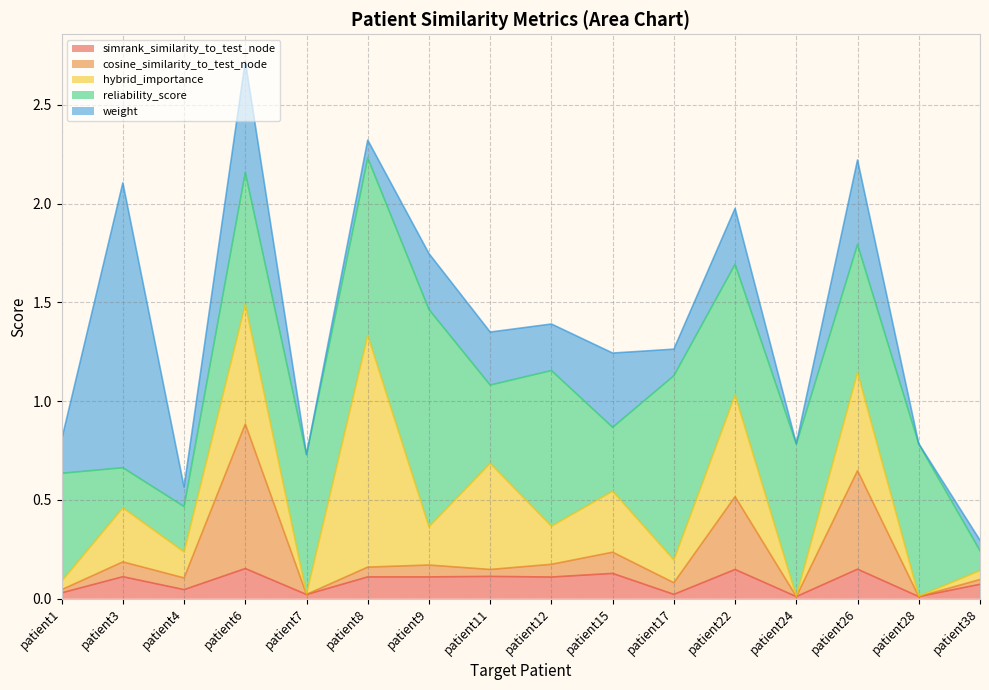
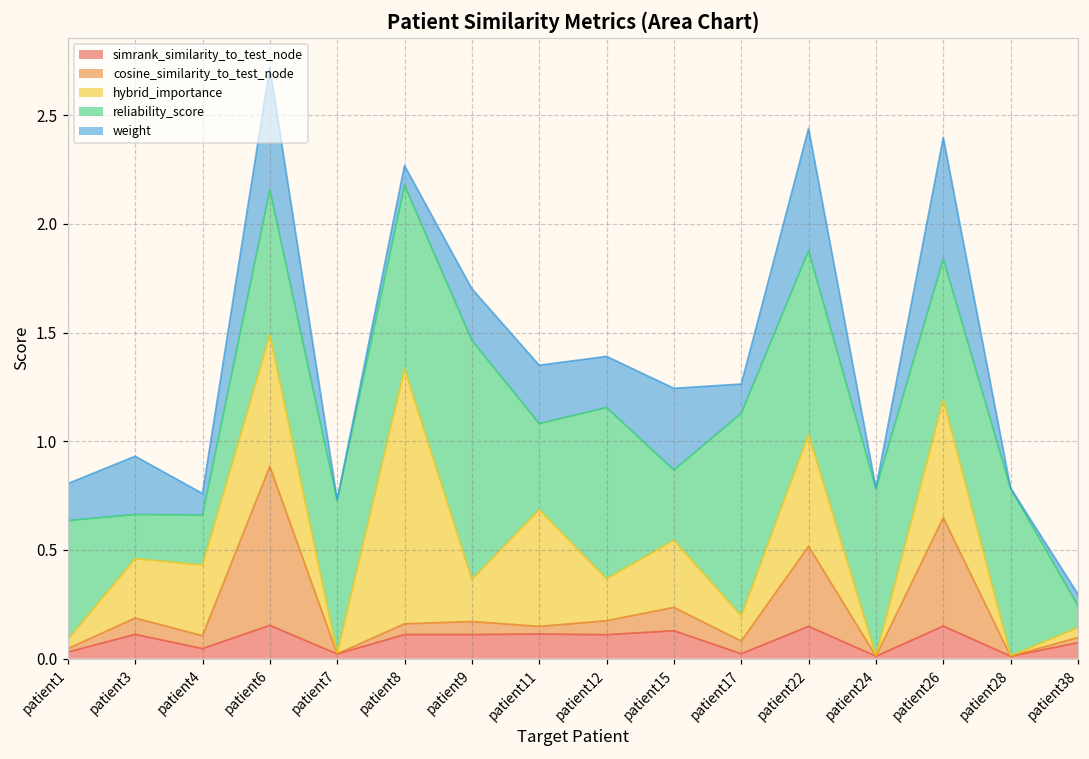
  {
    "hybrid_importance": {
      "patient1": 0.04,
      "patient3": 0.27,
-     "patient4": 0.13,
+     "patient4": 0.33,
      "patient6": 0.61,
      "patient8": 1.17,
      "patient9": 0.19,
      "patient11": 0.54,
      "patient12": 0.19,
      "patient15": 0.31,
      "patient17": 0.12,
      "patient22": 0.51,
-     "patient26": 0.50,
+     "patient26": 0.54,
      "patient38": 0.05
    },
    "reliability_score": {
      "patient1": 0.55,
      "patient3": 0.20,
      "patient4": 0.23,
      "patient6": 0.67,
-     "patient8": 0.90,
+     "patient8": 0.84,
      "patient9": 1.10,
      "patient11": 0.40,
      "patient12": 0.79,
      "patient15": 0.32,
      "patient17": 0.93,
-     "patient22": 0.66,
+     "patient22": 0.85,
      "patient26": 0.65,
      "patient38": 0.10
    },
    "weight": {
      "patient1": 0.17,
-     "patient3": 1.44,
+     "patient3": 0.27,
      "patient4": 0.10,
      "patient8": 0.09,
-     "patient9": 0.28,
+     "patient9": 0.24,
      "patient11": 0.27,
      "patient12": 0.24,
      "patient15": 0.38,
      "patient17": 0.13,
-     "patient22": 0.28,
-     "patient26": 0.43,
+     "patient22": 0.56,
+     "patient26": 0.56,
      "patient38": 0.05
    }
  }
